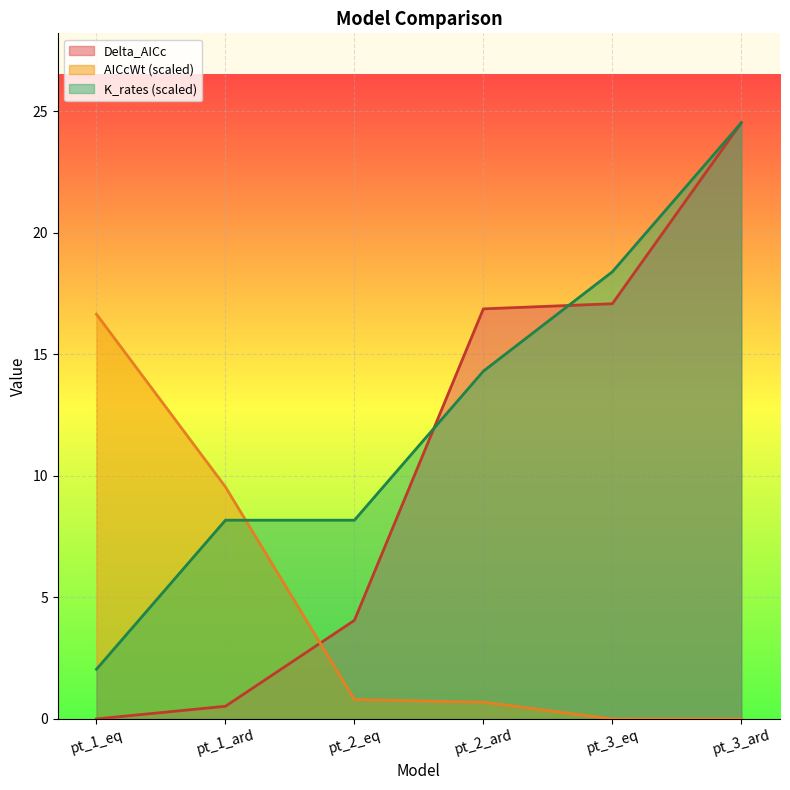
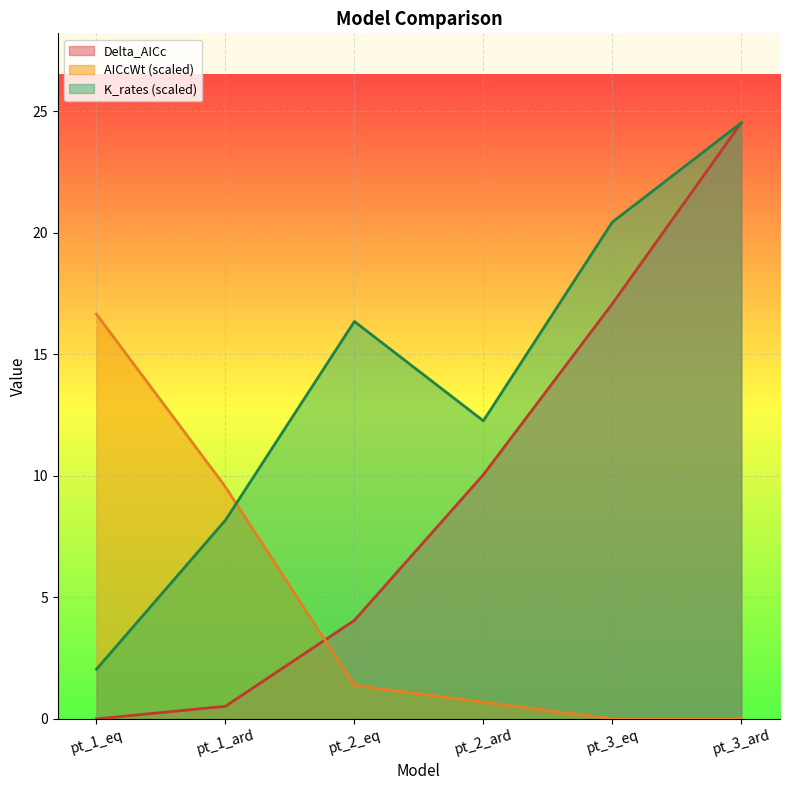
  {
    "Delta_AICc": {
      "pt_1_eq": 0.0,
      "pt_1_ard": 0.5,
      "pt_2_eq": 4.1,
-     "pt_2_ard": 16.9,
+     "pt_2_ard": 10.0,
      "pt_3_eq": 17.1
    },
    "AICcWt (scaled)": {
      "pt_1_eq": 16.7,
      "pt_1_ard": 9.5,
-     "pt_2_eq": 0.8,
+     "pt_2_eq": 1.4,
      "pt_2_ard": 0.7,
      "pt_3_eq": 0.0,
      "pt_3_ard": 0.0
    },
    "K_rates (scaled)": {
      "pt_1_eq": 2.0,
      "pt_1_ard": 8.2,
-     "pt_2_eq": 8.2,
-     "pt_2_ard": 14.3,
-     "pt_3_eq": 18.4
+     "pt_2_eq": 16.4,
+     "pt_2_ard": 12.3,
+     "pt_3_eq": 20.4
    }
  }
